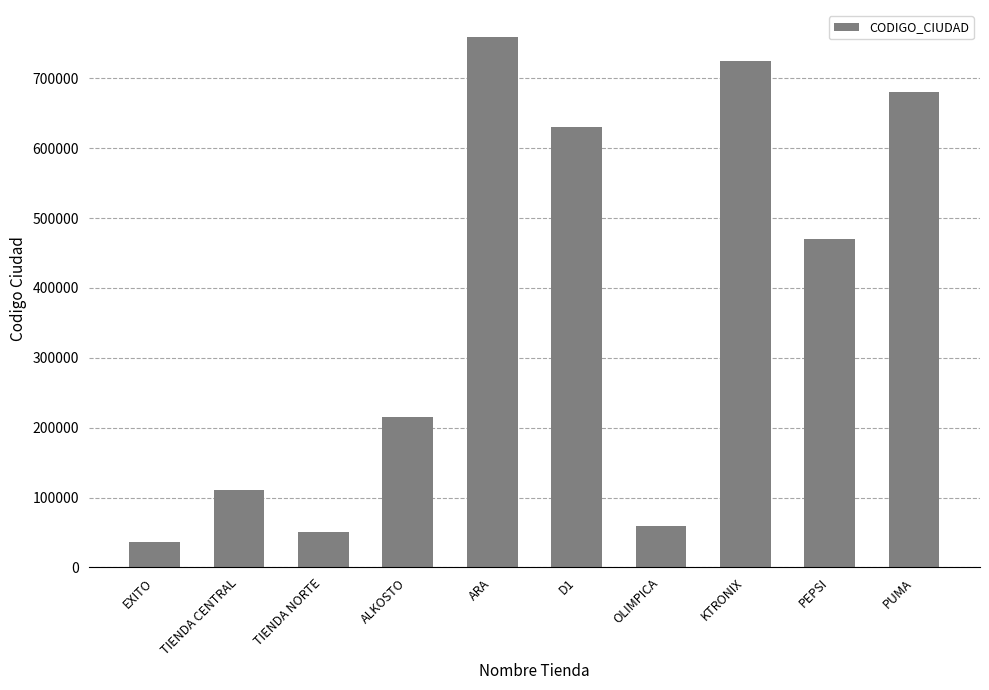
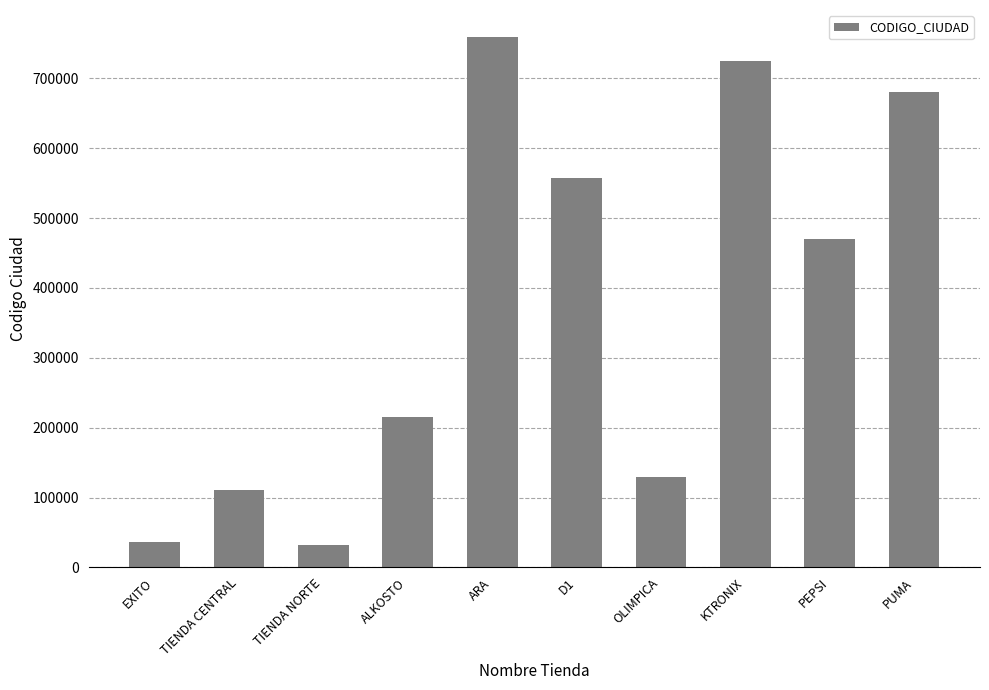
  {
    "EXITO": 40000,
    "TIENDA CENTRAL": 110000,
-   "TIENDA NORTE": 50000,
+   "TIENDA NORTE": 30000,
    "ALKOSTO": 220000,
    "ARA": 760000,
-   "D1": 630000,
-   "OLIMPICA": 60000,
+   "D1": 560000,
+   "OLIMPICA": 130000,
    "KTRONIX": 720000,
    "PEPSI": 470000,
    "PUMA": 680000
  }
